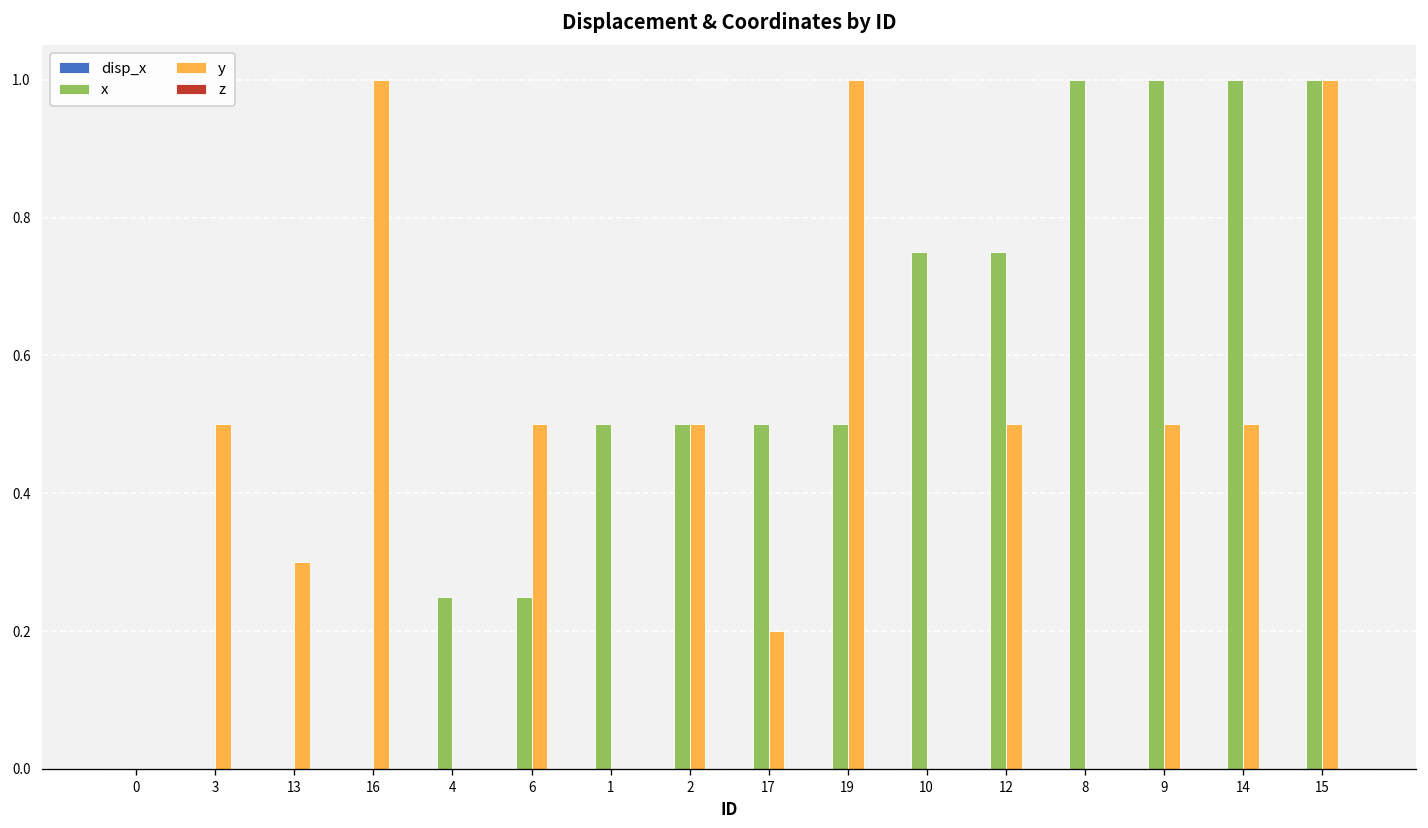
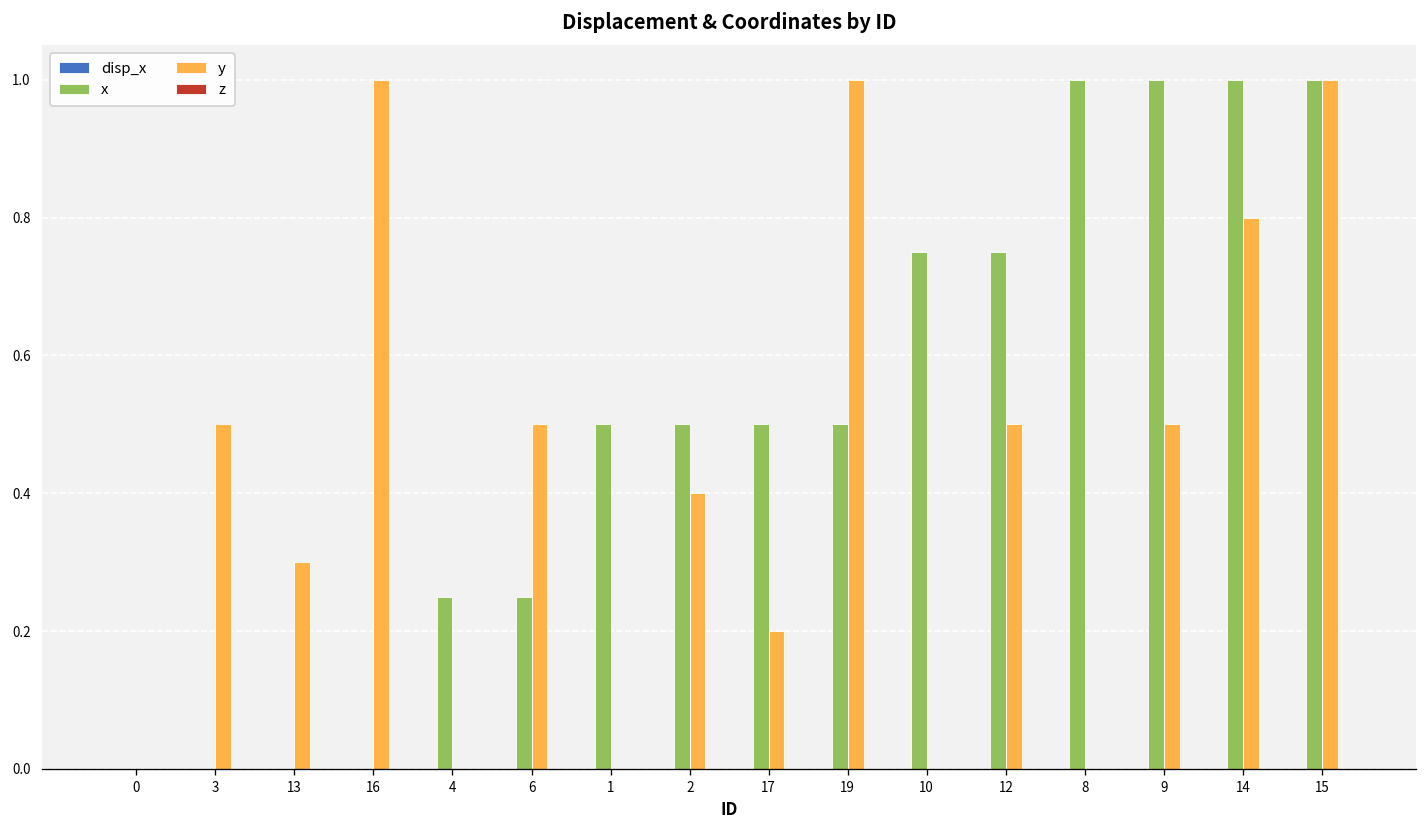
  {
    "disp_x": {
      "0": 0.0,
      "3": 0.0,
      "13": 0.0,
      "16": 0.0
    },
    "x": {
      "0": 0.0,
      "3": 0.0,
      "13": 0.0,
      "16": 0.0,
      "4": 0.25,
      "6": 0.25,
      "1": 0.5,
      "2": 0.5,
      "17": 0.5,
      "19": 0.5,
      "10": 0.75,
      "12": 0.75,
      "8": 1.0,
      "9": 1.0,
      "14": 1.0,
      "15": 1.0
    },
    "y": {
      "0": 0.0,
      "3": 0.5,
      "13": 0.3,
      "16": 1.0,
      "4": 0.0,
      "6": 0.5,
      "1": 0.0,
-     "2": 0.5,
+     "2": 0.4,
      "17": 0.2,
      "19": 1.0,
      "10": 0.0,
      "12": 0.5,
      "8": 0.0,
      "9": 0.5,
-     "14": 0.5,
+     "14": 0.8,
      "15": 1.0
    },
    "z": {
      "0": 0.0,
      "3": 0.0,
      "13": 0.0,
      "16": 0.0,
      "4": 0.0,
      "6": 0.0,
      "1": 0.0,
      "2": 0.0,
      "17": 0.0,
      "19": 0.0,
      "10": 0.0,
      "12": 0.0,
      "8": 0.0,
      "9": 0.0,
      "14": 0.0,
      "15": 0.0
    }
  }
